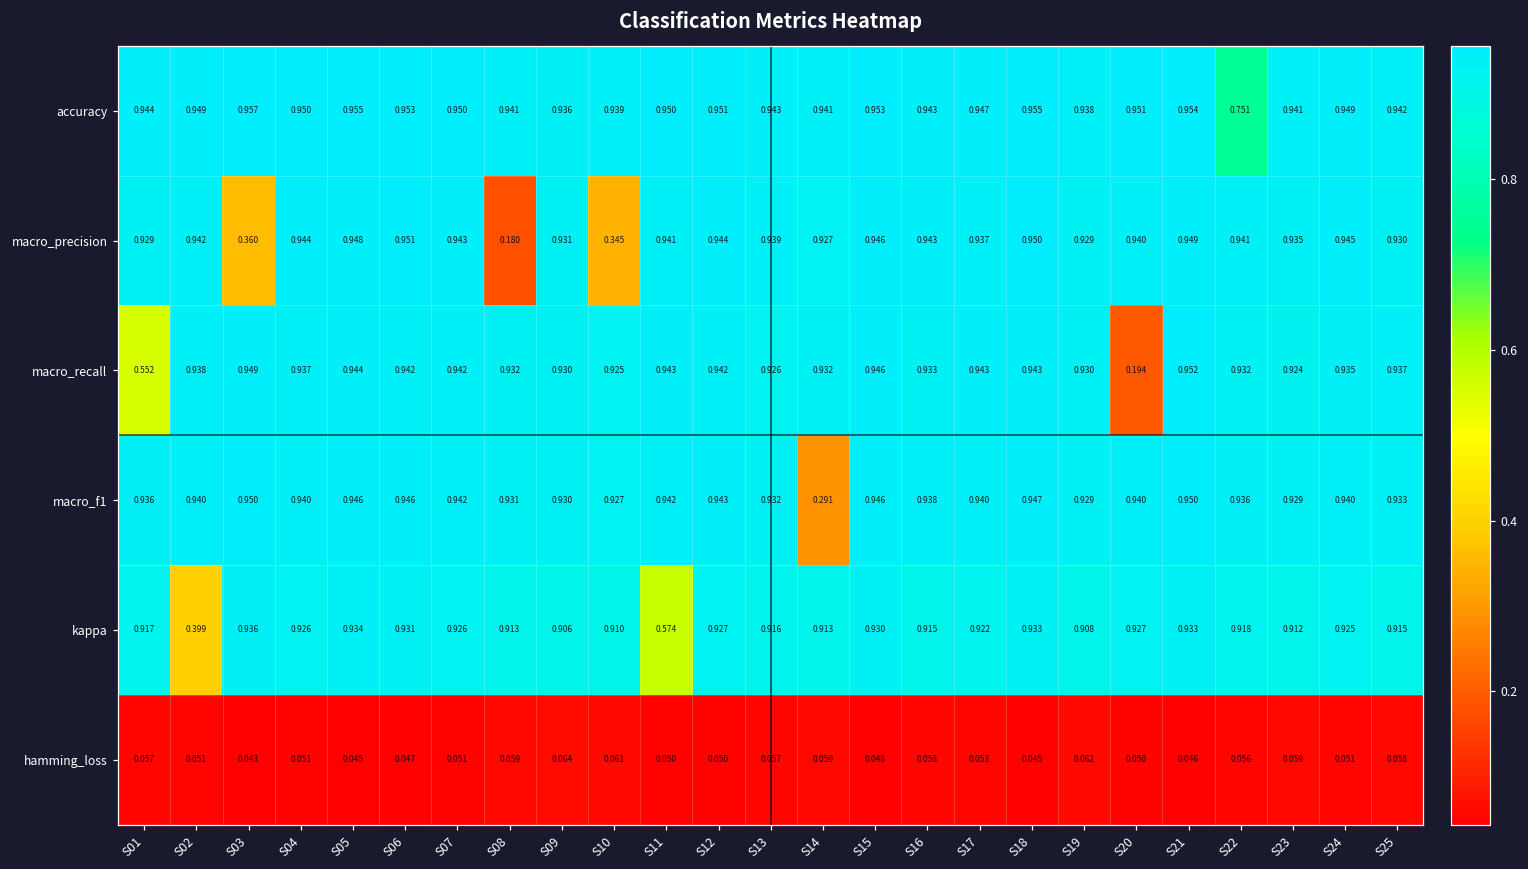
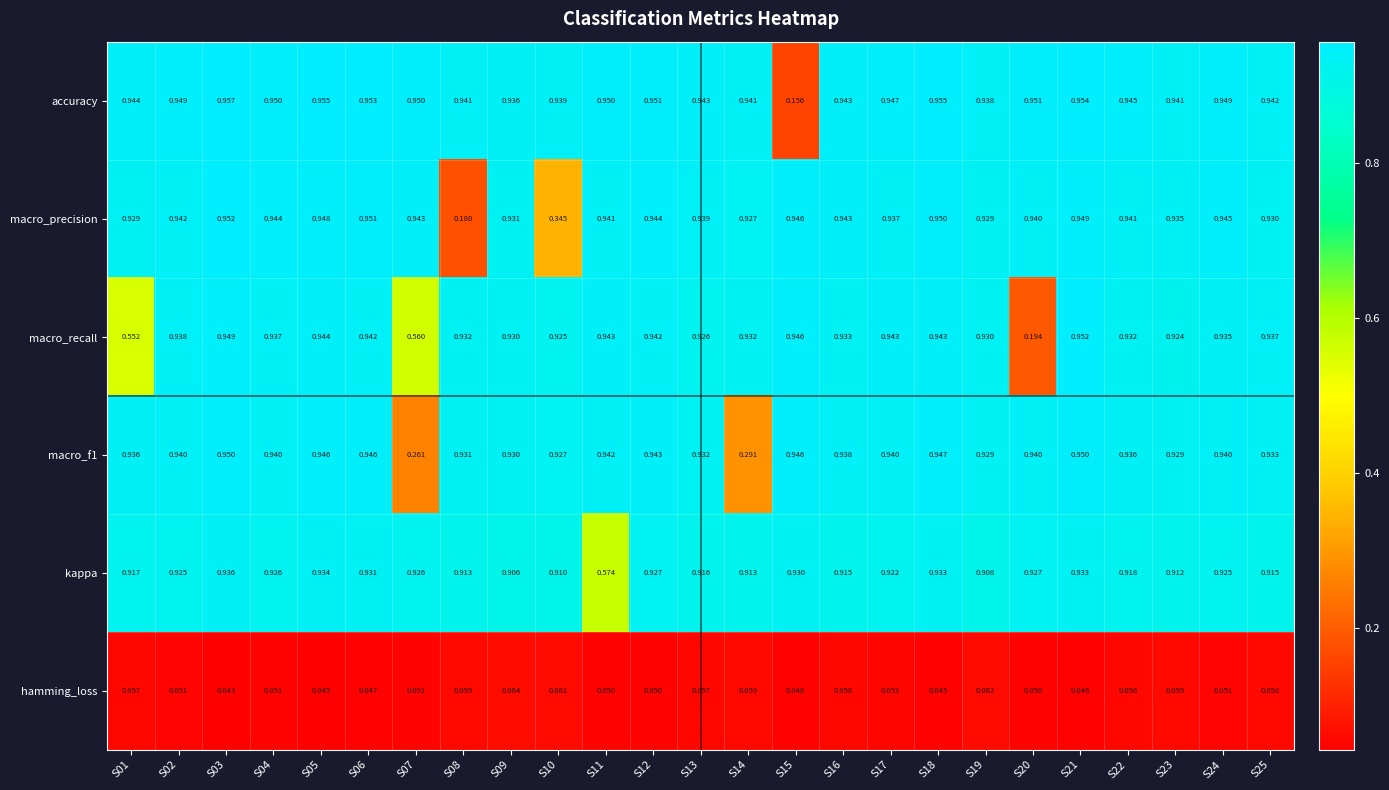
  {
    "accuracy": {
      "S01": 0.944,
      "S02": 0.949,
      "S03": 0.957,
      "S04": 0.950,
      "S05": 0.955,
      "S06": 0.953,
      "S07": 0.950,
      "S08": 0.941,
      "S09": 0.936,
      "S10": 0.939,
      "S11": 0.950,
      "S12": 0.951,
      "S13": 0.943,
      "S14": 0.941,
-     "S15": 0.953,
+     "S15": 0.156,
      "S16": 0.943,
      "S17": 0.947,
      "S18": 0.955,
      "S19": 0.938,
      "S20": 0.951,
      "S21": 0.954,
-     "S22": 0.751,
+     "S22": 0.945,
      "S23": 0.941,
      "S24": 0.949,
      "S25": 0.942
    },
    "macro_precision": {
      "S01": 0.929,
      "S02": 0.942,
-     "S03": 0.360,
+     "S03": 0.952,
      "S04": 0.944,
      "S05": 0.948,
      "S06": 0.951,
      "S07": 0.943,
      "S08": 0.180,
      "S09": 0.931,
      "S10": 0.345,
      "S11": 0.941,
      "S12": 0.944,
      "S13": 0.939,
      "S14": 0.927,
      "S15": 0.946,
      "S16": 0.943,
      "S17": 0.937,
      "S18": 0.950,
      "S19": 0.929,
      "S20": 0.940,
      "S21": 0.949,
      "S22": 0.941,
      "S23": 0.935,
      "S24": 0.945,
      "S25": 0.930
    },
    "macro_recall": {
      "S01": 0.552,
      "S02": 0.938,
      "S03": 0.949,
      "S04": 0.937,
      "S05": 0.944,
      "S06": 0.942,
-     "S07": 0.942,
+     "S07": 0.560,
      "S08": 0.932,
      "S09": 0.930,
      "S10": 0.925,
      "S11": 0.943,
      "S12": 0.942,
      "S13": 0.926,
      "S14": 0.932,
      "S15": 0.946,
      "S16": 0.933,
      "S17": 0.943,
      "S18": 0.943,
      "S19": 0.930,
      "S20": 0.194,
      "S21": 0.952,
      "S22": 0.932,
      "S23": 0.924,
      "S24": 0.935,
      "S25": 0.937
    },
    "macro_f1": {
      "S01": 0.936,
      "S02": 0.940,
      "S03": 0.950,
      "S04": 0.940,
      "S05": 0.946,
      "S06": 0.946,
-     "S07": 0.942,
+     "S07": 0.261,
      "S08": 0.931,
      "S09": 0.930,
      "S10": 0.927,
      "S11": 0.942,
      "S12": 0.943,
      "S13": 0.932,
      "S14": 0.291,
      "S15": 0.946,
      "S16": 0.938,
      "S17": 0.940,
      "S18": 0.947,
      "S19": 0.929,
      "S20": 0.940,
      "S21": 0.950,
      "S22": 0.936,
      "S23": 0.929,
      "S24": 0.940,
      "S25": 0.933
    },
    "kappa": {
      "S01": 0.917,
-     "S02": 0.399,
+     "S02": 0.925,
      "S03": 0.936,
      "S04": 0.926,
      "S05": 0.934,
      "S06": 0.931,
      "S07": 0.926,
      "S08": 0.913,
      "S09": 0.906,
      "S10": 0.910,
      "S11": 0.574,
      "S12": 0.927,
      "S13": 0.916,
      "S14": 0.913,
      "S15": 0.930,
      "S16": 0.915,
      "S17": 0.922,
      "S18": 0.933,
      "S19": 0.908,
      "S20": 0.927,
      "S21": 0.933,
      "S22": 0.918,
      "S23": 0.912,
      "S24": 0.925,
      "S25": 0.915
    },
    "hamming_loss": {
      "S01": 0.057,
      "S02": 0.051,
      "S03": 0.043,
      "S04": 0.051,
      "S05": 0.045,
      "S06": 0.047,
      "S07": 0.051,
      "S08": 0.059,
      "S09": 0.064,
      "S10": 0.061,
      "S11": 0.050,
      "S12": 0.050,
      "S13": 0.057,
      "S14": 0.059,
      "S15": 0.048,
      "S16": 0.058,
      "S17": 0.053,
      "S18": 0.045,
      "S19": 0.062,
      "S20": 0.050,
      "S21": 0.046,
      "S22": 0.056,
      "S23": 0.059,
      "S24": 0.051,
      "S25": 0.058
    }
  }
